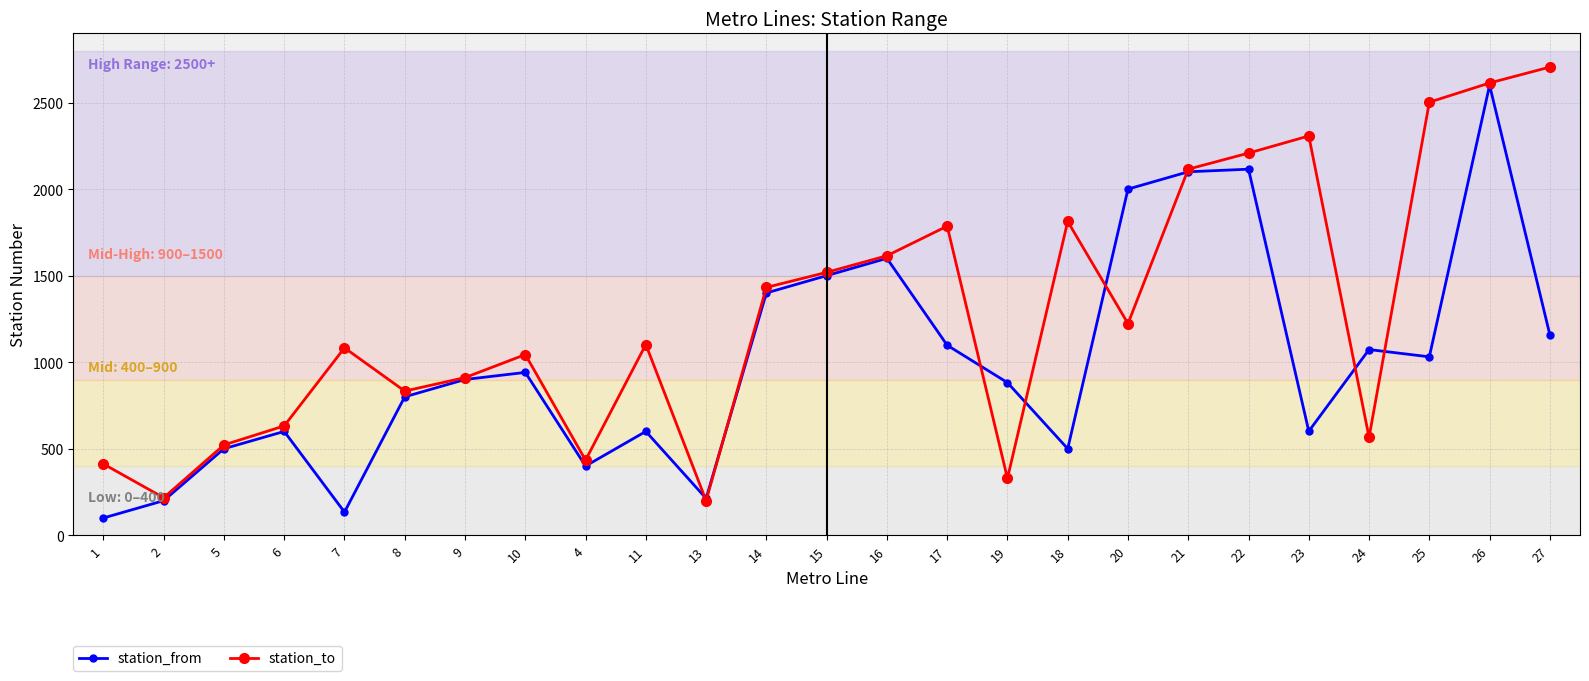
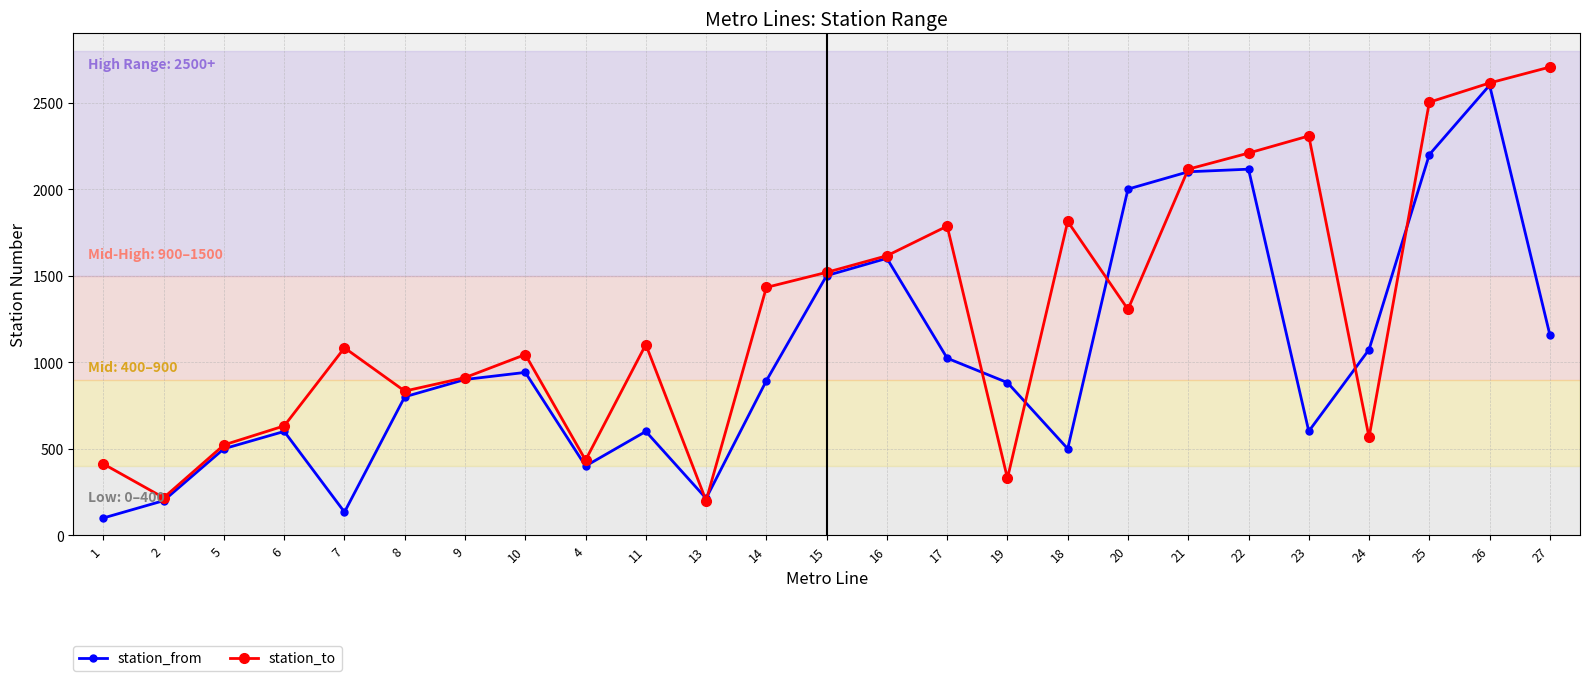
  {
    "station_from": {
      "1": 100,
      "5": 500,
      "6": 600,
      "7": 140,
      "8": 800,
      "10": 940,
      "4": 400,
      "11": 600,
-     "14": 1400,
+     "14": 890,
      "15": 1500,
      "16": 1600,
-     "17": 1100,
+     "17": 1020,
      "19": 880,
      "18": 500,
      "20": 2000,
      "21": 2100,
      "22": 2120,
      "23": 600,
      "24": 1070,
-     "25": 1030,
+     "25": 2200,
      "27": 1160
    },
    "station_to": {
      "1": 410,
      "5": 520,
      "6": 630,
      "7": 1080,
      "8": 830,
      "10": 1050,
      "4": 440,
      "11": 1100,
      "14": 1430,
      "15": 1520,
      "16": 1620,
      "17": 1790,
      "19": 330,
      "18": 1810,
-     "20": 1220,
+     "20": 1310,
      "21": 2120,
      "22": 2210,
      "23": 2310,
      "24": 570,
      "25": 2500,
      "27": 2710
    }
  }
